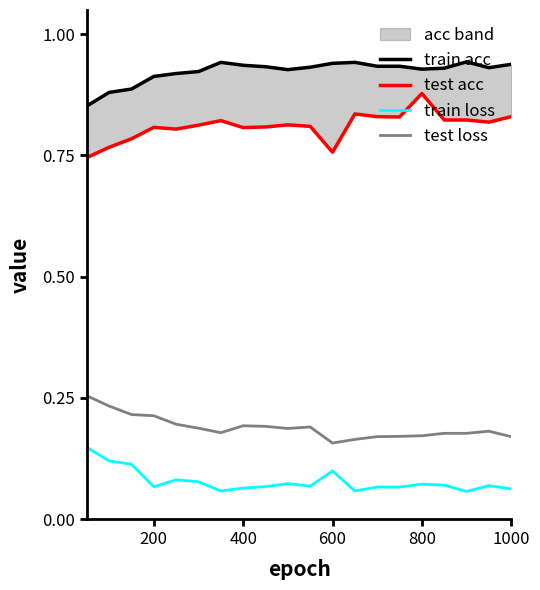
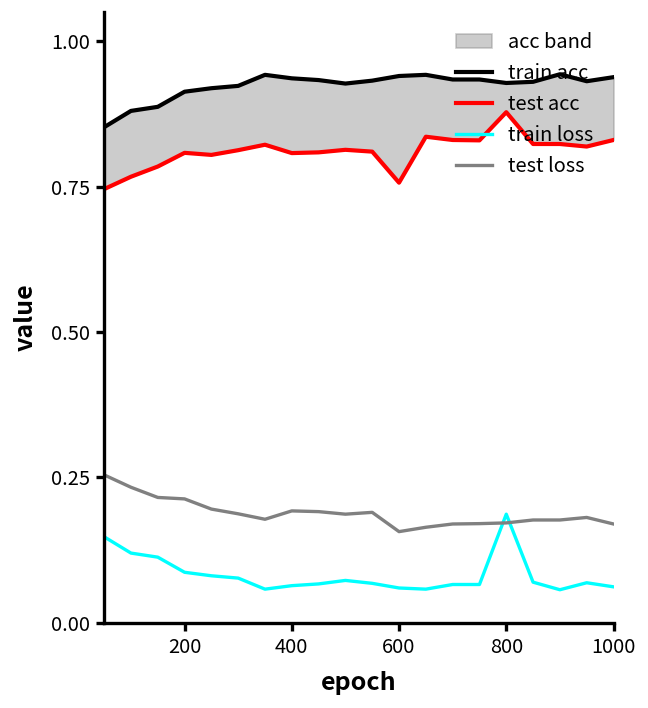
  {
    "test acc": {
      "200": 0.81,
      "400": 0.81,
      "600": 0.76,
      "800": 0.88,
      "1000": 0.83
    },
    "train loss": {
-     "200": 0.07,
+     "200": 0.09,
      "400": 0.06,
-     "600": 0.10,
-     "800": 0.07,
+     "600": 0.06,
+     "800": 0.19,
      "1000": 0.06
    }
  }
